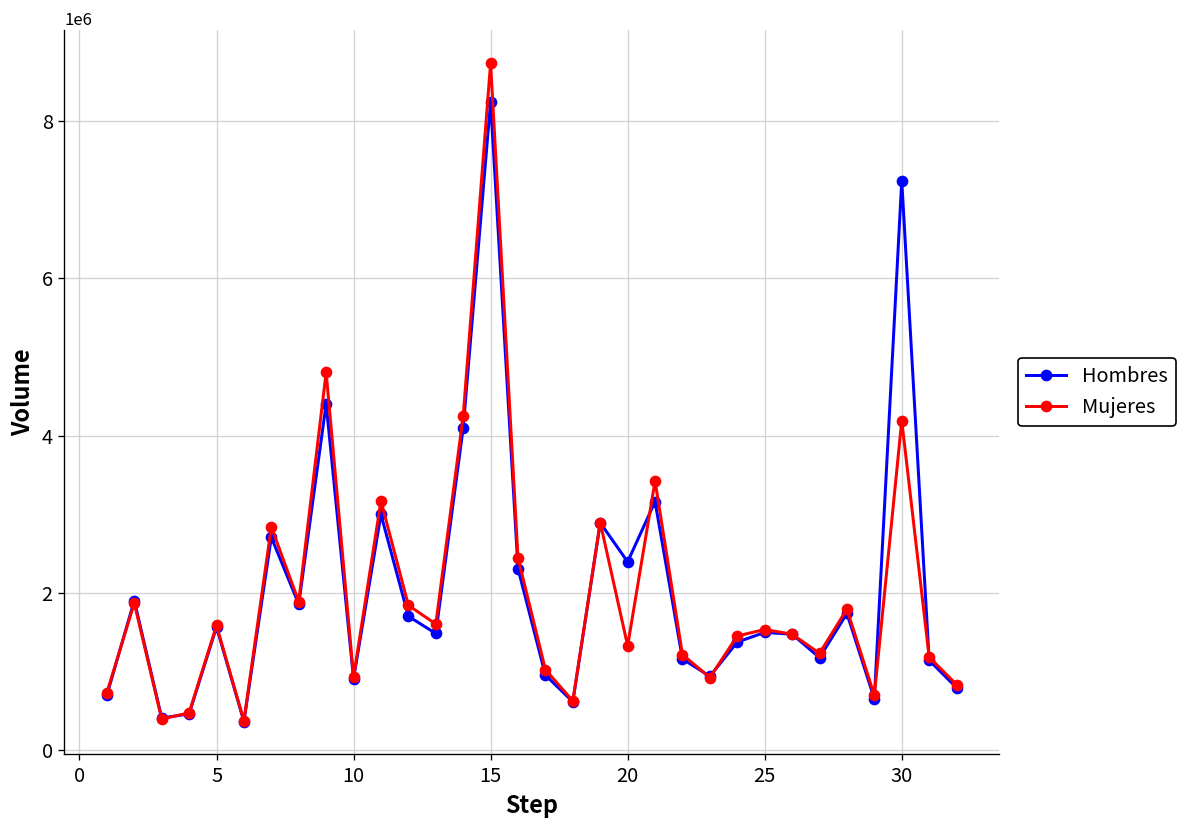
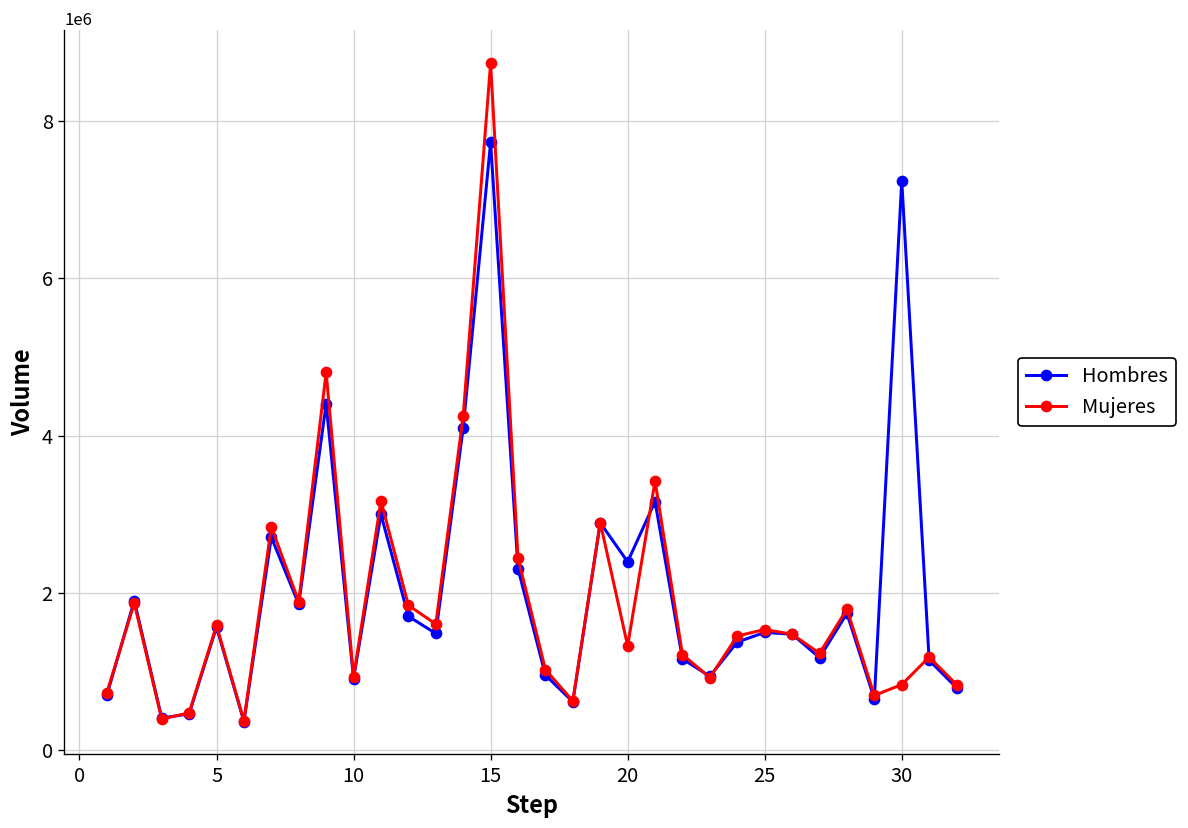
  {
    "Hombres": {
-     "15": 8300000,
+     "15": 7700000,
      "20": 2400000,
      "30": 7200000
    },
    "Mujeres": {
      "15": 8700000,
      "20": 1300000,
-     "30": 4200000
+     "30": 800000
    }
  }
